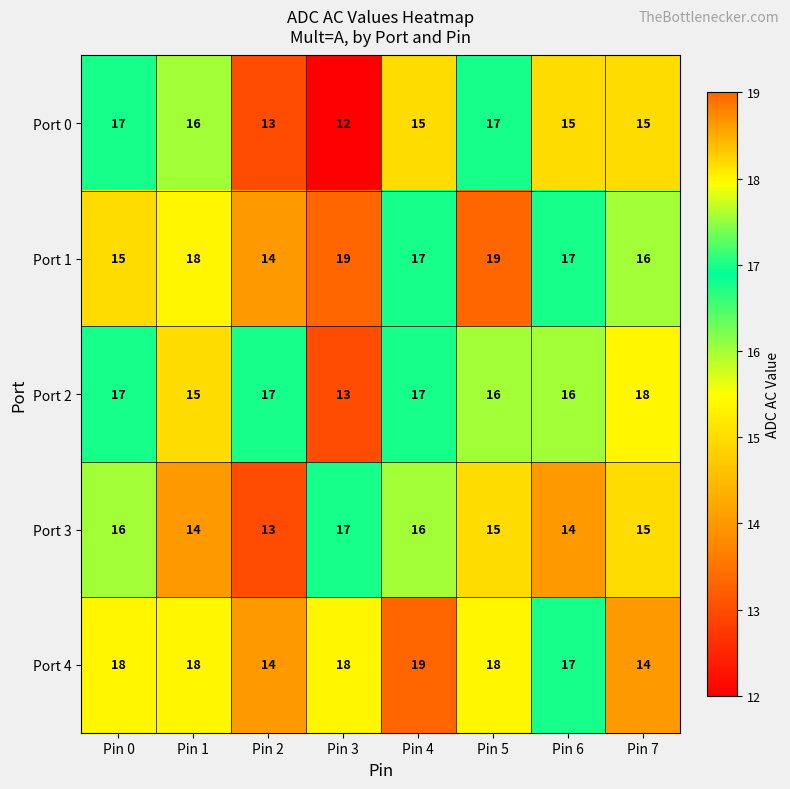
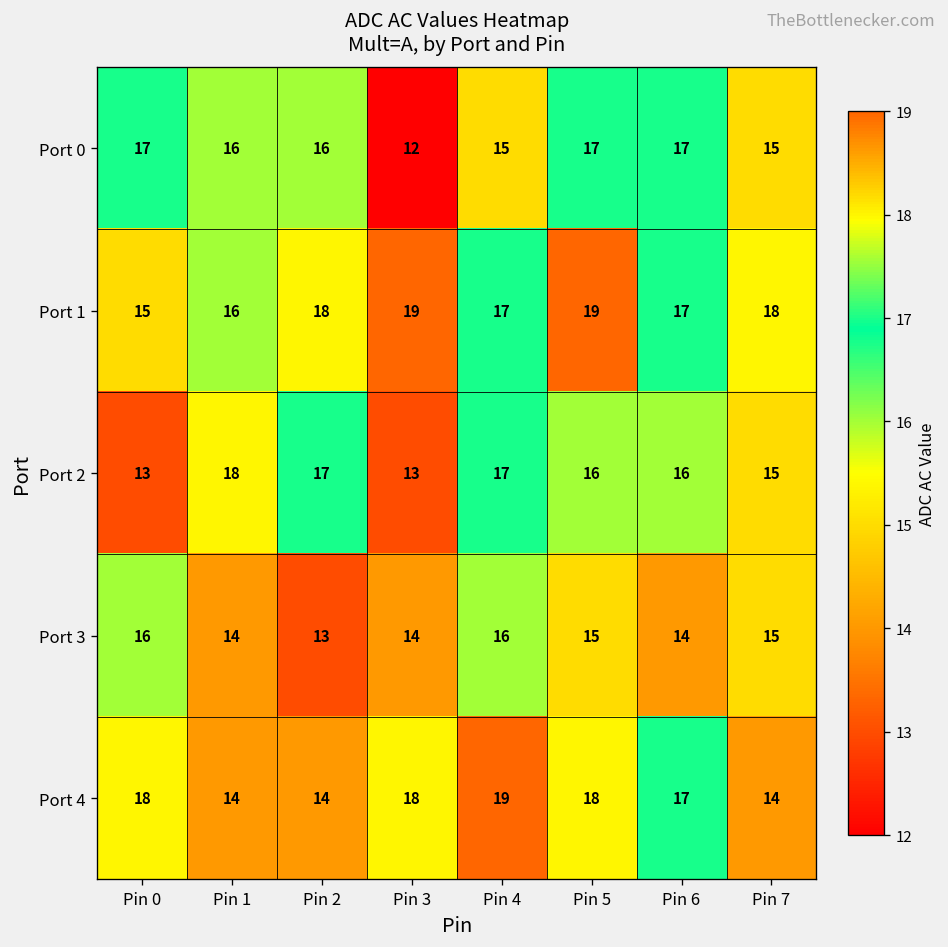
  {
    "Port 0": {
      "Pin 0": 17,
      "Pin 1": 16,
-     "Pin 2": 13,
+     "Pin 2": 16,
      "Pin 3": 12,
      "Pin 4": 15,
      "Pin 5": 17,
-     "Pin 6": 15,
+     "Pin 6": 17,
      "Pin 7": 15
    },
    "Port 1": {
      "Pin 0": 15,
-     "Pin 1": 18,
-     "Pin 2": 14,
+     "Pin 1": 16,
+     "Pin 2": 18,
      "Pin 3": 19,
      "Pin 4": 17,
      "Pin 5": 19,
      "Pin 6": 17,
-     "Pin 7": 16
+     "Pin 7": 18
    },
    "Port 2": {
-     "Pin 0": 17,
-     "Pin 1": 15,
+     "Pin 0": 13,
+     "Pin 1": 18,
      "Pin 2": 17,
      "Pin 3": 13,
      "Pin 4": 17,
      "Pin 5": 16,
      "Pin 6": 16,
-     "Pin 7": 18
+     "Pin 7": 15
    },
    "Port 3": {
      "Pin 0": 16,
      "Pin 1": 14,
      "Pin 2": 13,
-     "Pin 3": 17,
+     "Pin 3": 14,
      "Pin 4": 16,
      "Pin 5": 15,
      "Pin 6": 14,
      "Pin 7": 15
    },
    "Port 4": {
      "Pin 0": 18,
-     "Pin 1": 18,
+     "Pin 1": 14,
      "Pin 2": 14,
      "Pin 3": 18,
      "Pin 4": 19,
      "Pin 5": 18,
      "Pin 6": 17,
      "Pin 7": 14
    }
  }
